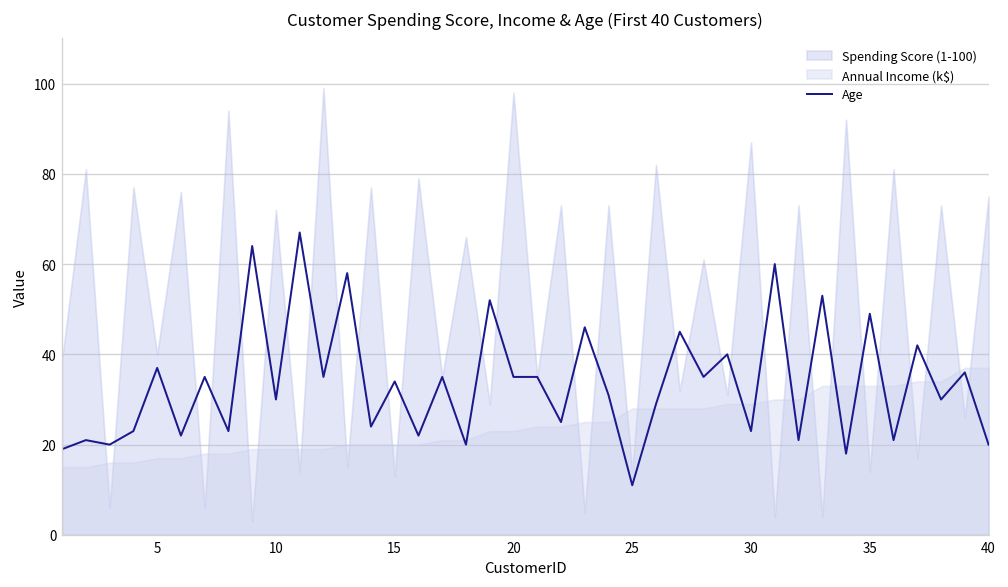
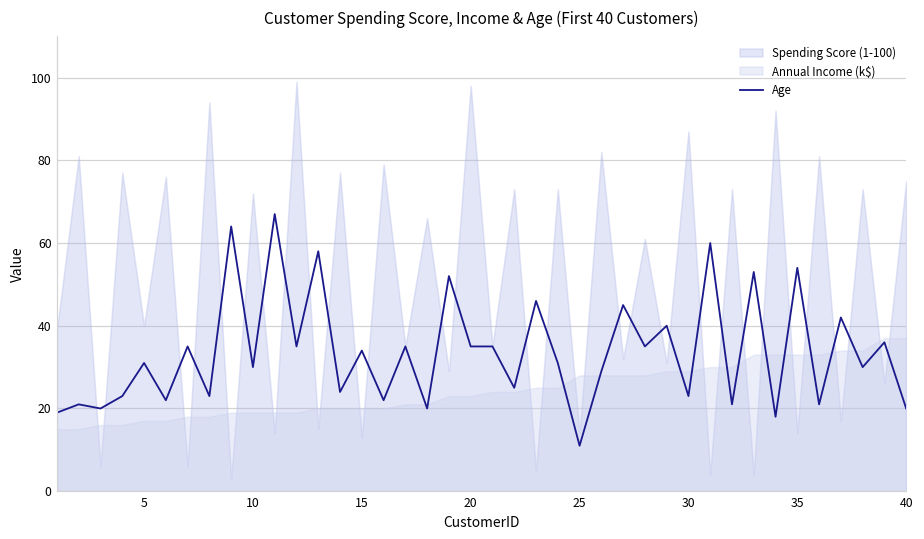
  {
    "Age": {
-     "5": 37,
+     "5": 31,
      "10": 30,
      "15": 34,
      "20": 35,
      "25": 11,
      "30": 23,
-     "35": 49,
+     "35": 54,
      "40": 20
    }
  }
